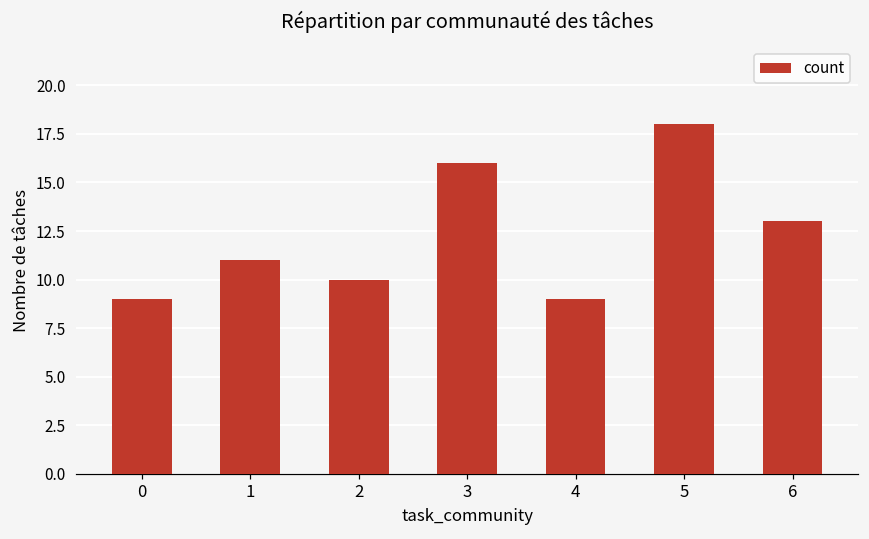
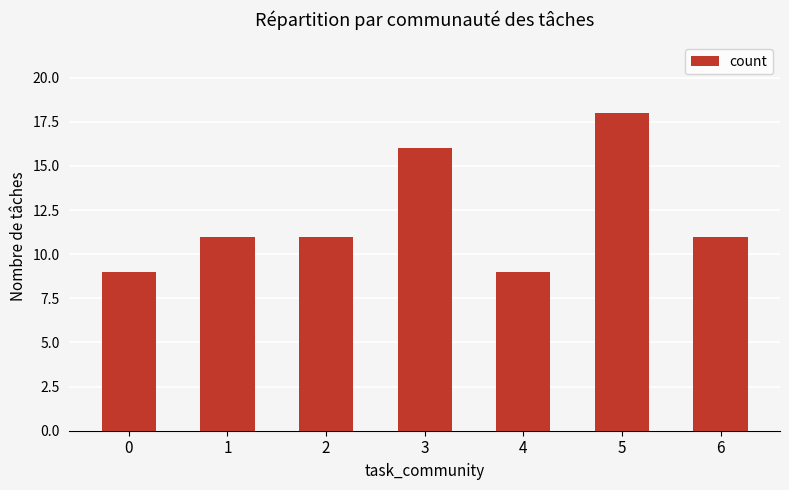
  {
    "0": 9,
    "1": 11,
-   "2": 10,
+   "2": 11,
    "3": 16,
    "4": 9,
    "5": 18,
-   "6": 13
+   "6": 11
  }
